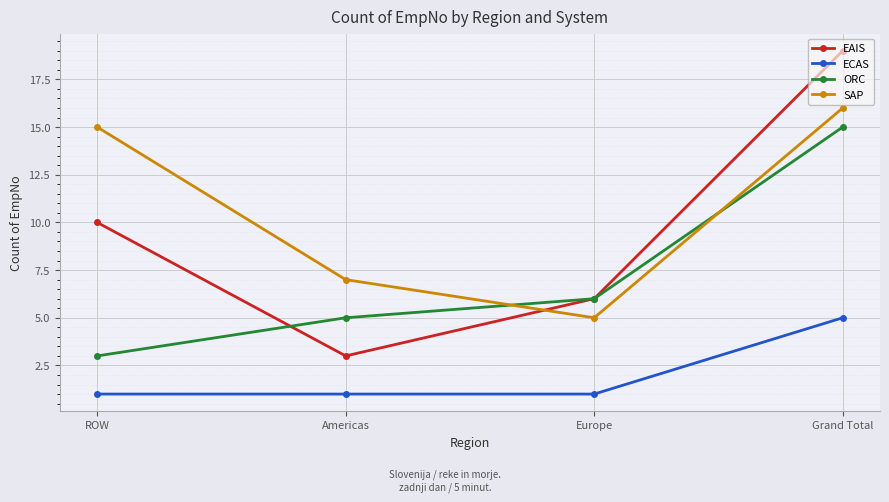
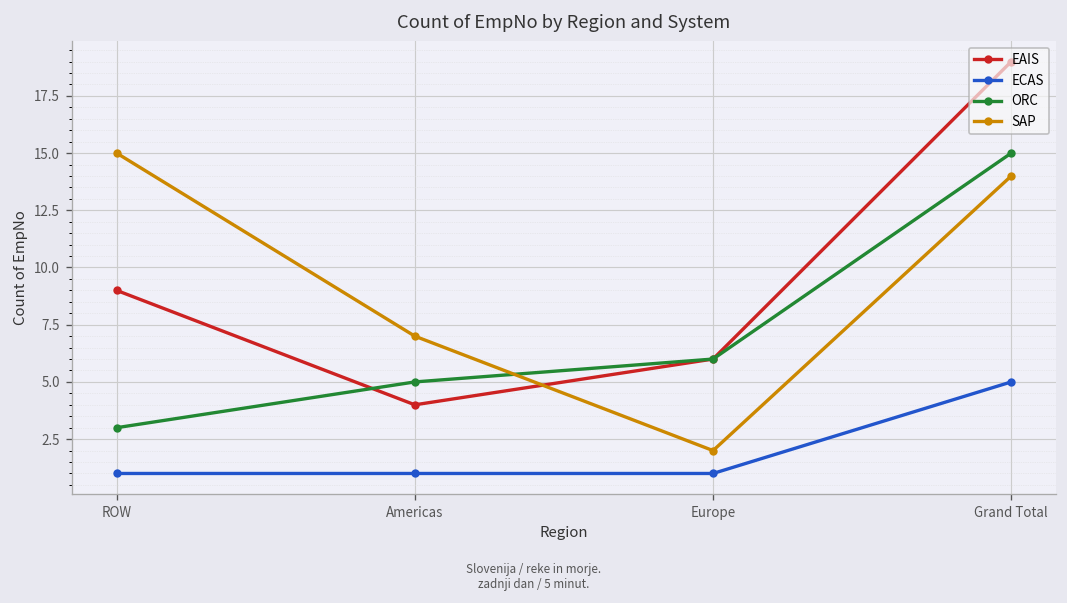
  {
    "EAIS": {
-     "ROW": 10,
-     "Americas": 3
+     "ROW": 9,
+     "Americas": 4
    },
    "ECAS": {
      "ROW": 1,
      "Americas": 1,
      "Europe": 1,
      "Grand Total": 5
    },
    "ORC": {
      "ROW": 3,
      "Americas": 5,
      "Grand Total": 15
    },
    "SAP": {
      "ROW": 15,
      "Americas": 7,
-     "Europe": 5,
-     "Grand Total": 16
+     "Europe": 2,
+     "Grand Total": 14
    }
  }
